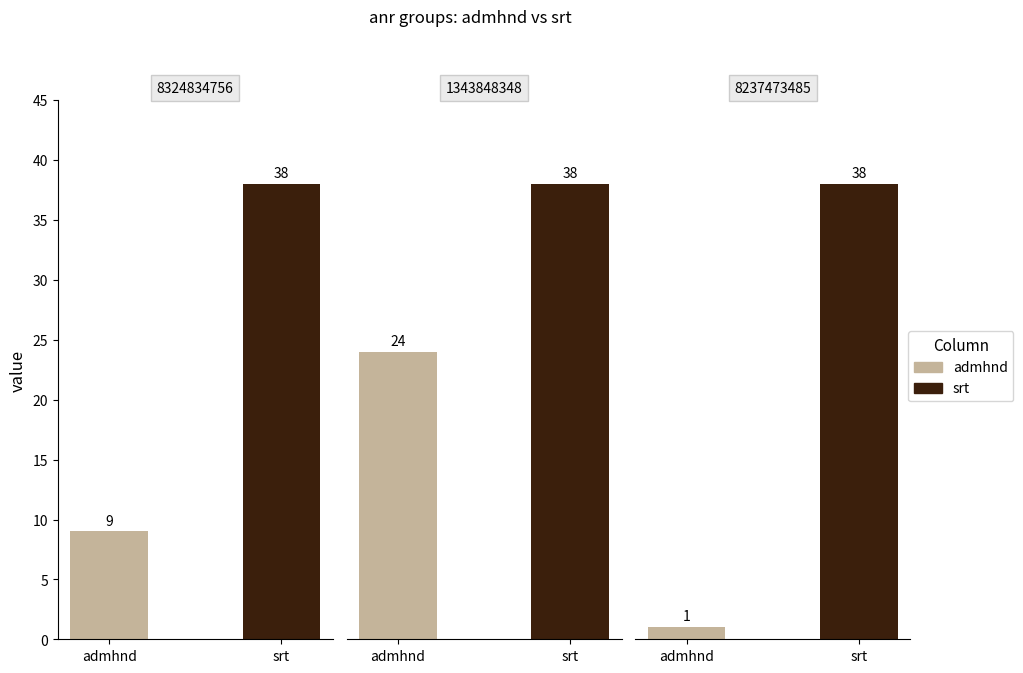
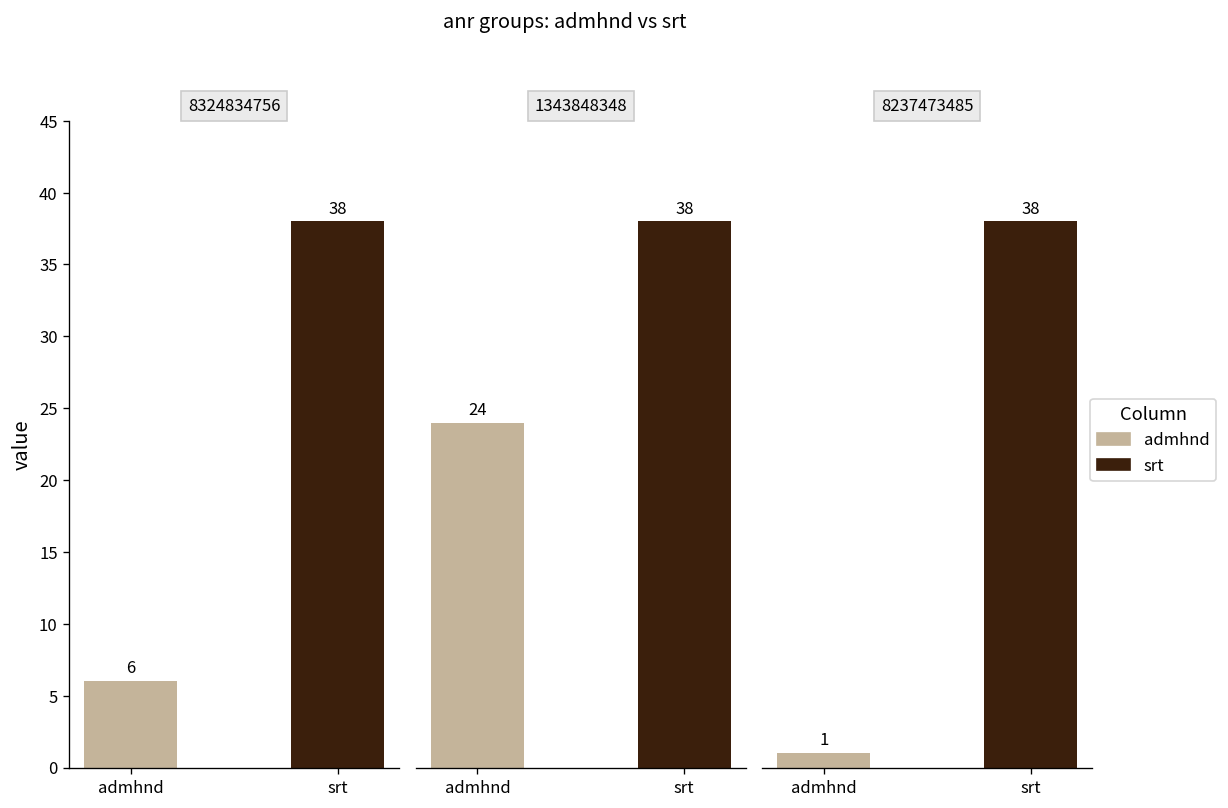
  {
    "8324834756": {
-     "admhnd": 9,
+     "admhnd": 6,
      "srt": 38
    },
    "1343848348": {
      "admhnd": 24,
      "srt": 38
    },
    "8237473485": {
      "admhnd": 1,
      "srt": 38
    }
  }
